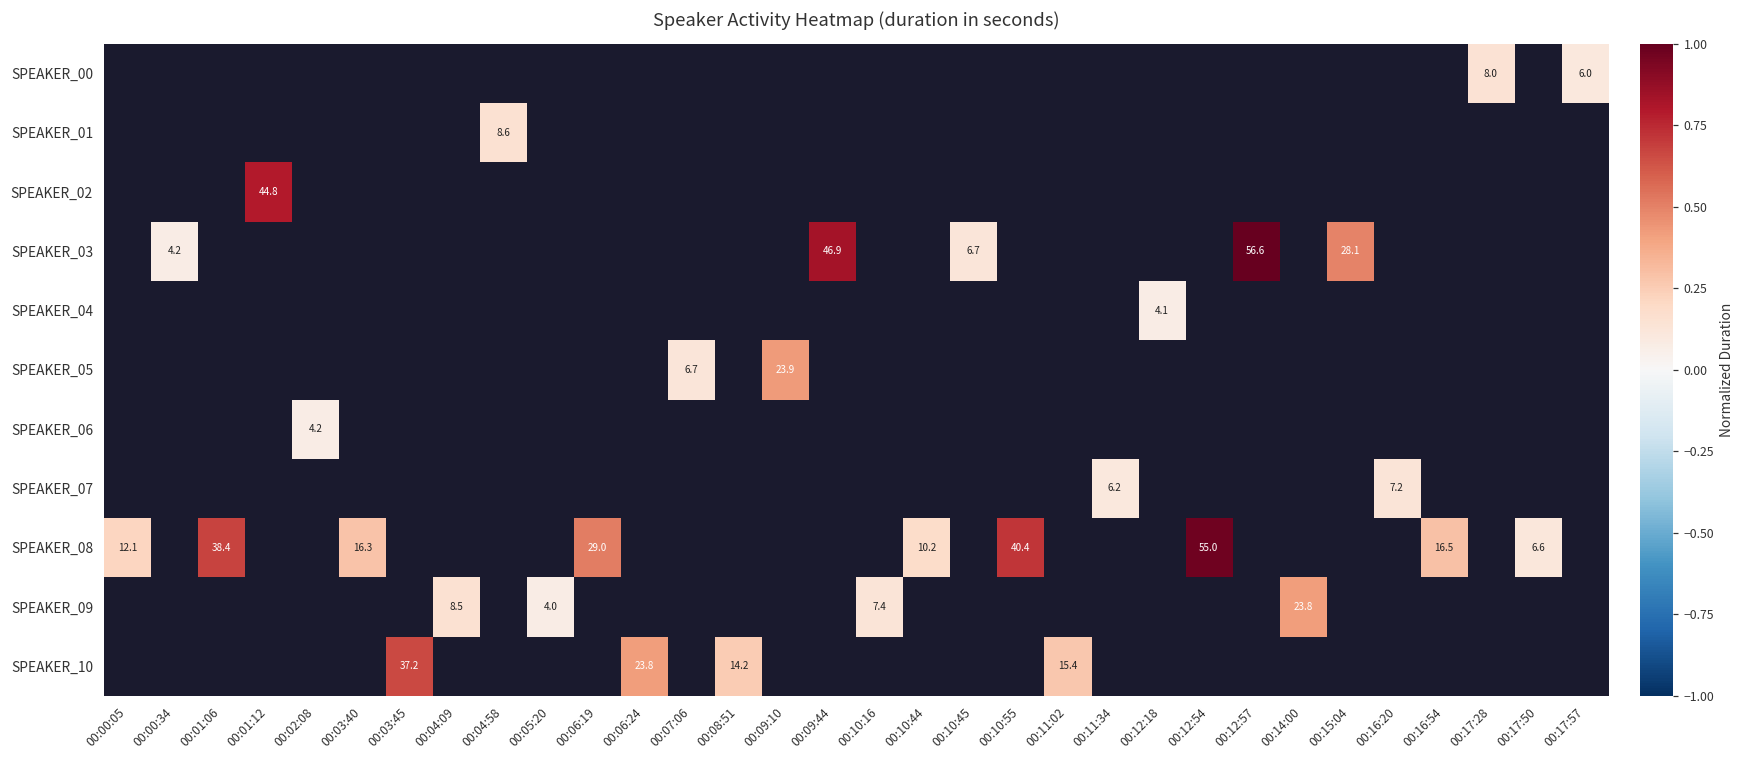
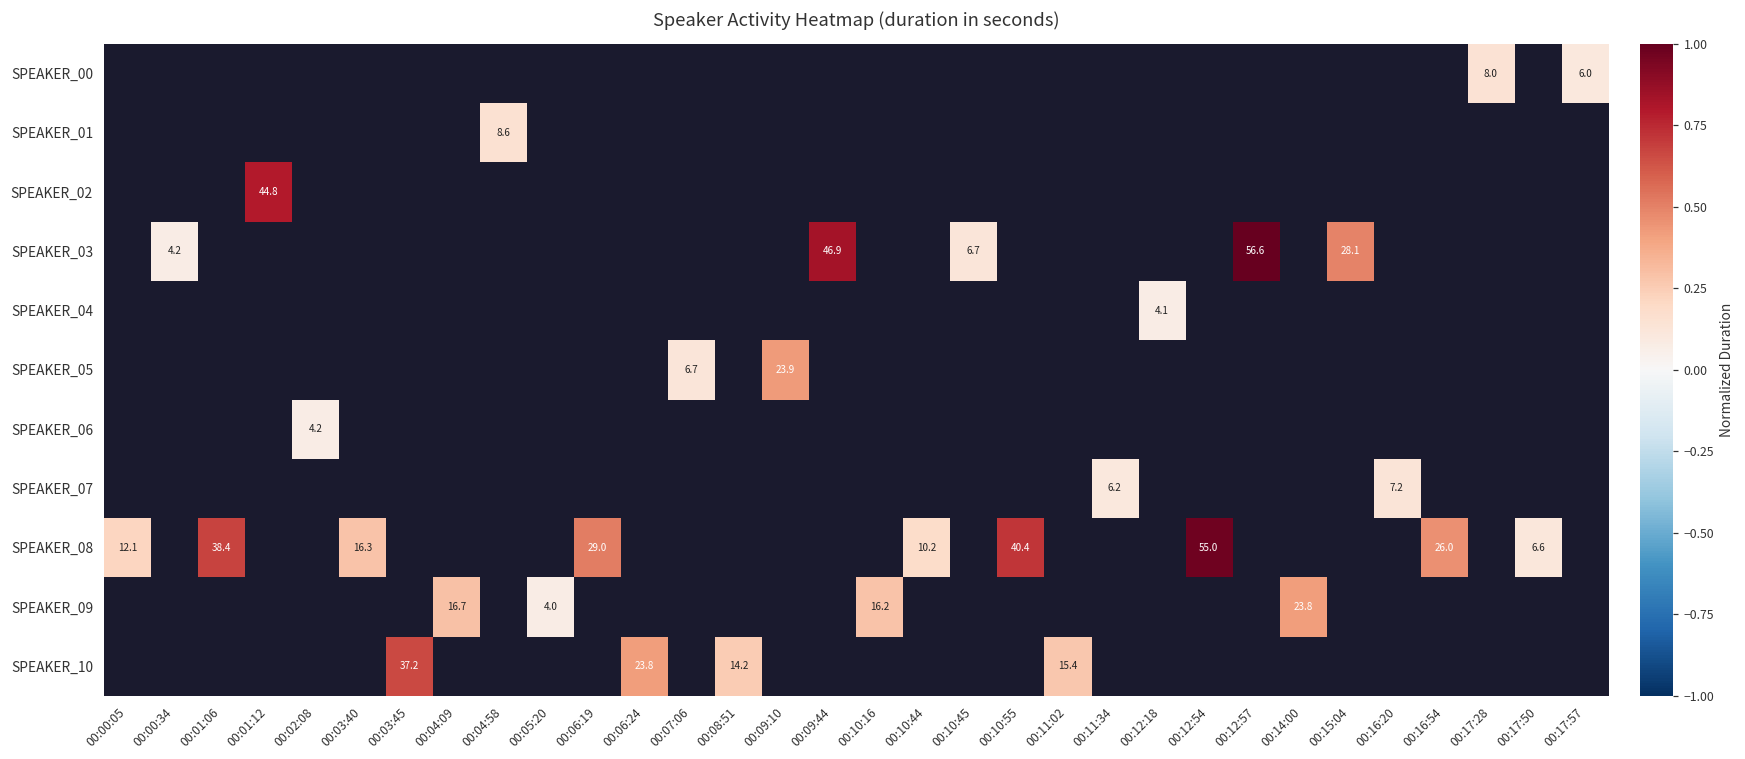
  {
    "SPEAKER_00": {
      "00:17:28": 8.0,
      "00:17:57": 6.0
    },
    "SPEAKER_01": {
      "00:04:58": 8.6
    },
    "SPEAKER_02": {
      "00:01:12": 44.8
    },
    "SPEAKER_03": {
      "00:00:34": 4.2,
      "00:09:44": 46.9,
      "00:10:45": 6.7,
      "00:12:57": 56.6,
      "00:15:04": 28.1
    },
    "SPEAKER_04": {
      "00:12:18": 4.1
    },
    "SPEAKER_05": {
      "00:07:06": 6.7,
      "00:09:10": 23.9
    },
    "SPEAKER_06": {
      "00:02:08": 4.2
    },
    "SPEAKER_07": {
      "00:11:34": 6.2,
      "00:16:20": 7.2
    },
    "SPEAKER_08": {
      "00:00:05": 12.1,
      "00:01:06": 38.4,
      "00:03:40": 16.3,
      "00:06:19": 29.0,
      "00:10:44": 10.2,
      "00:10:55": 40.4,
      "00:12:54": 55.0,
-     "00:16:54": 16.5,
+     "00:16:54": 26.0,
      "00:17:50": 6.6
    },
    "SPEAKER_09": {
-     "00:04:09": 8.5,
+     "00:04:09": 16.7,
      "00:05:20": 4.0,
-     "00:10:16": 7.4,
+     "00:10:16": 16.2,
      "00:14:00": 23.8
    },
    "SPEAKER_10": {
      "00:03:45": 37.2,
      "00:06:24": 23.8,
      "00:08:51": 14.2,
      "00:11:02": 15.4
    }
  }
